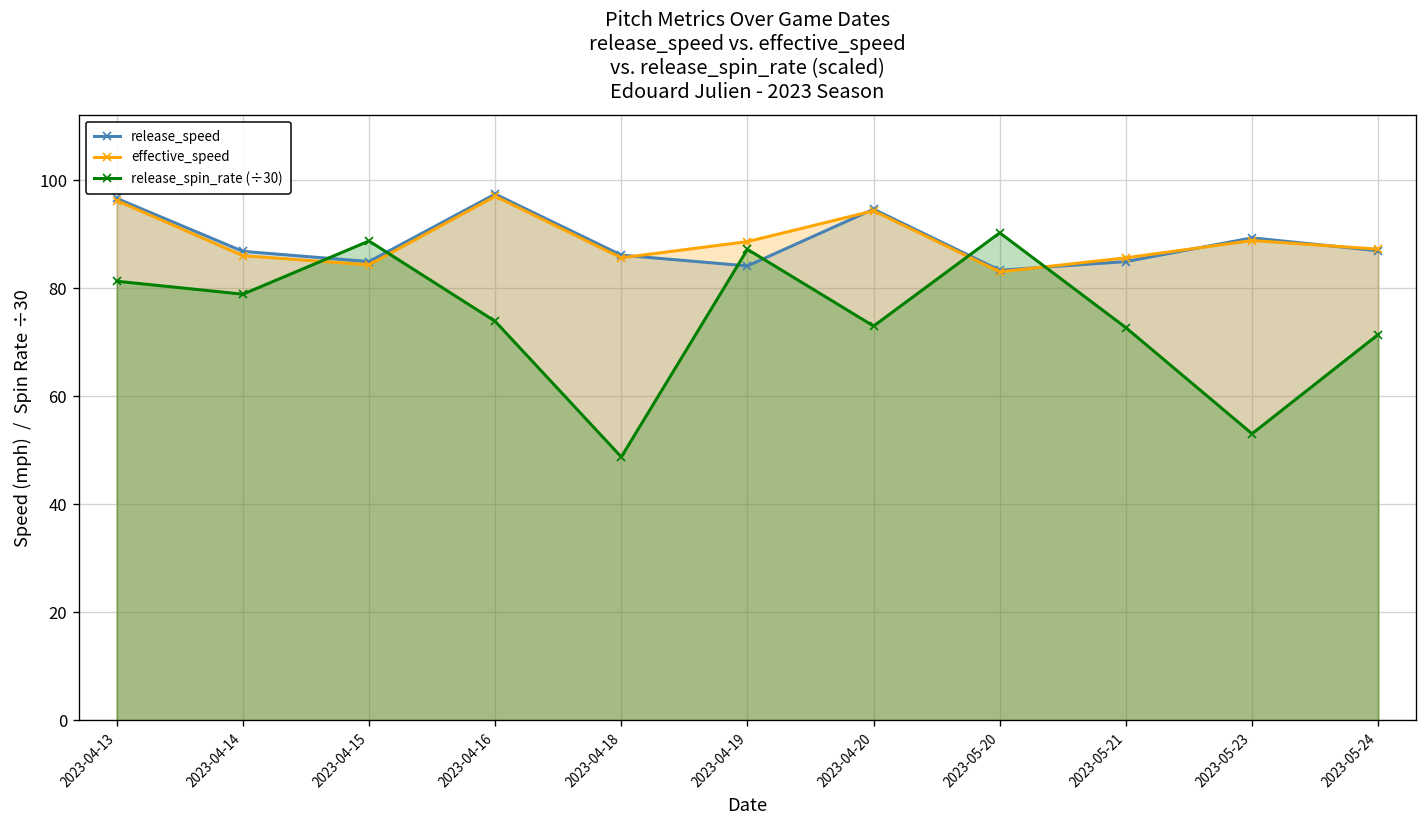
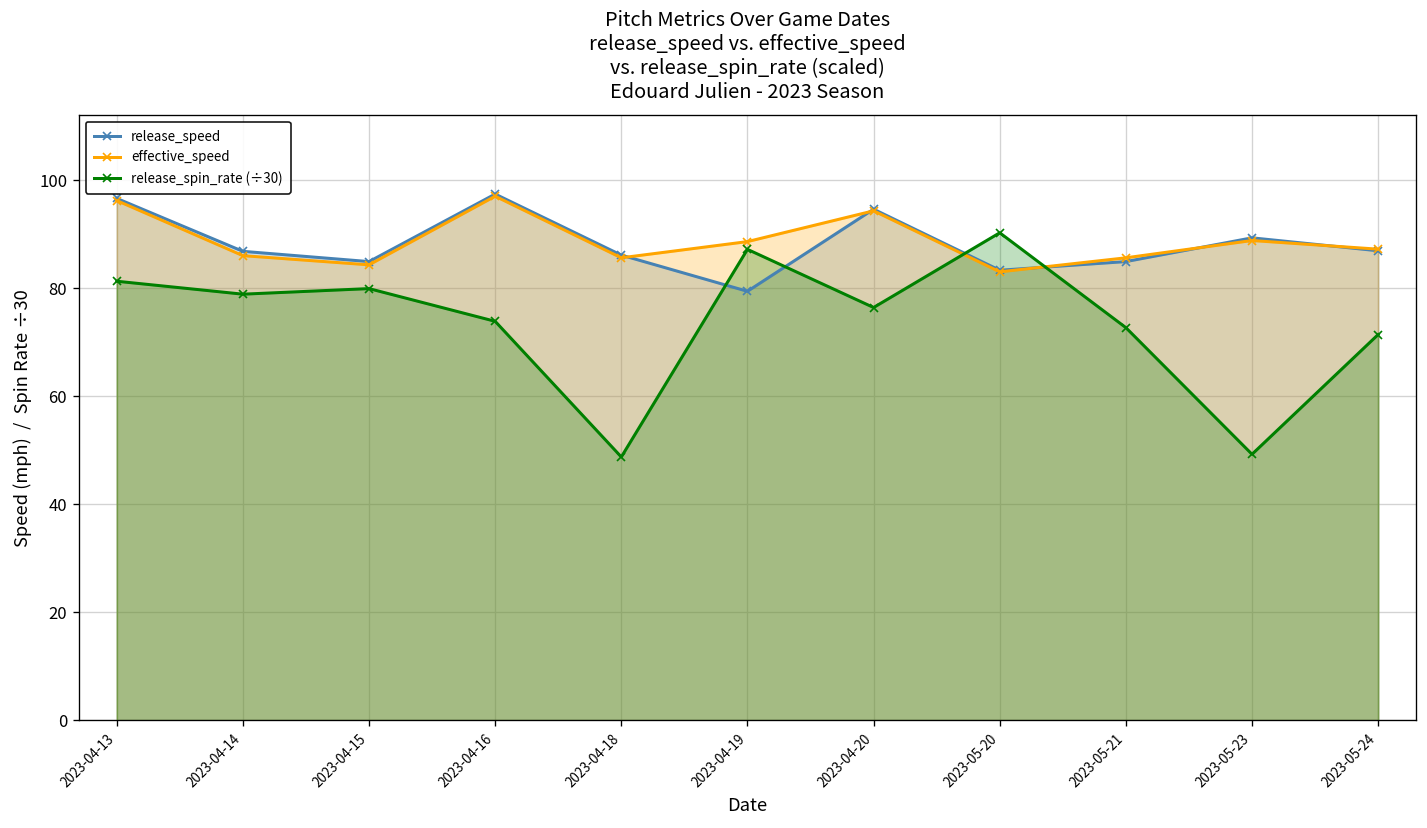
  {
    "release_speed": {
      "2023-04-14": 87,
      "2023-04-15": 85,
-     "2023-04-19": 84,
+     "2023-04-19": 79,
      "2023-05-21": 85
    },
    "effective_speed": {
      "2023-04-14": 86,
      "2023-04-15": 84,
      "2023-04-19": 89,
      "2023-05-21": 86
    },
    "release_spin_rate (÷30)": {
      "2023-04-13": 81,
      "2023-04-14": 79,
-     "2023-04-15": 89,
+     "2023-04-15": 80,
      "2023-04-16": 74,
      "2023-04-18": 49,
      "2023-04-19": 87,
-     "2023-04-20": 73,
+     "2023-04-20": 76,
      "2023-05-20": 90,
      "2023-05-21": 73,
-     "2023-05-23": 53,
+     "2023-05-23": 49,
      "2023-05-24": 71
    }
  }
